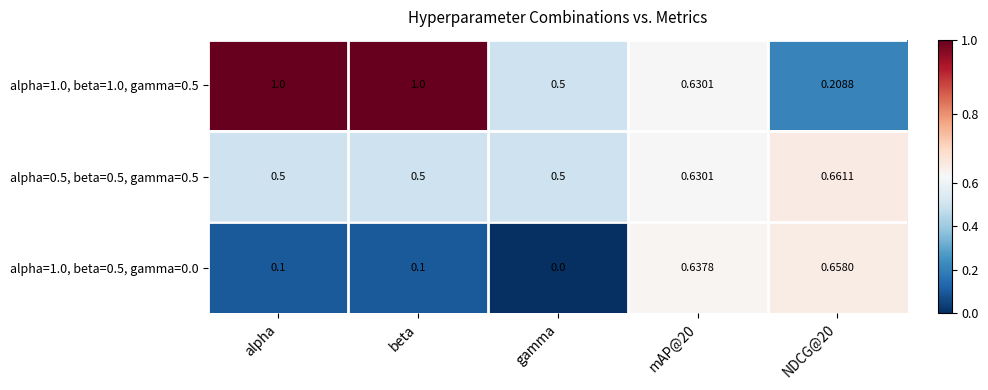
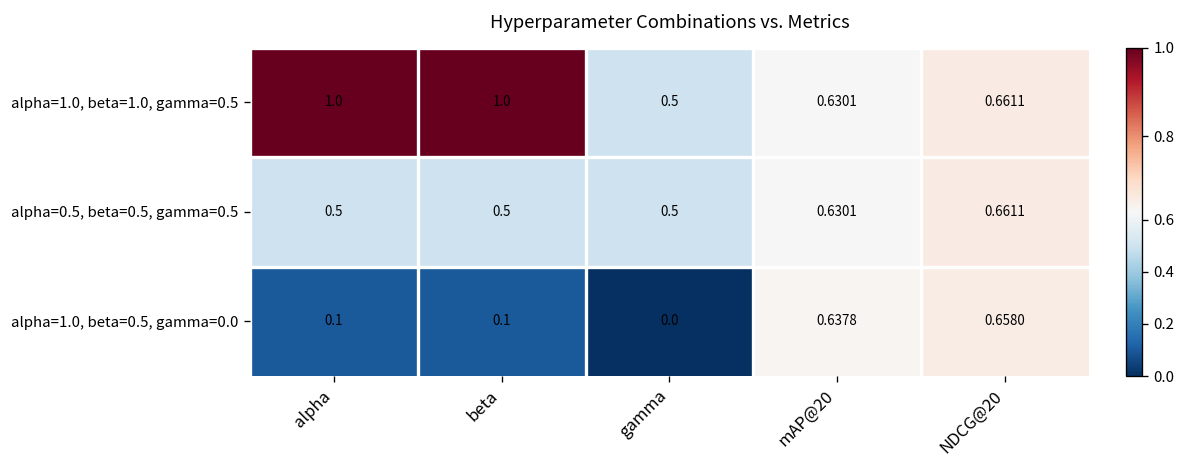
  {
    "alpha=1.0, beta=1.0, gamma=0.5": {
      "alpha": 1.0,
      "beta": 1.0,
      "gamma": 0.5,
      "mAP@20": 0.6301,
-     "NDCG@20": 0.2088
+     "NDCG@20": 0.6611
    },
    "alpha=0.5, beta=0.5, gamma=0.5": {
      "alpha": 0.5,
      "beta": 0.5,
      "gamma": 0.5,
      "mAP@20": 0.6301,
      "NDCG@20": 0.6611
    },
    "alpha=1.0, beta=0.5, gamma=0.0": {
      "alpha": 0.1,
      "beta": 0.1,
      "gamma": 0.0,
      "mAP@20": 0.6378,
      "NDCG@20": 0.6580
    }
  }
